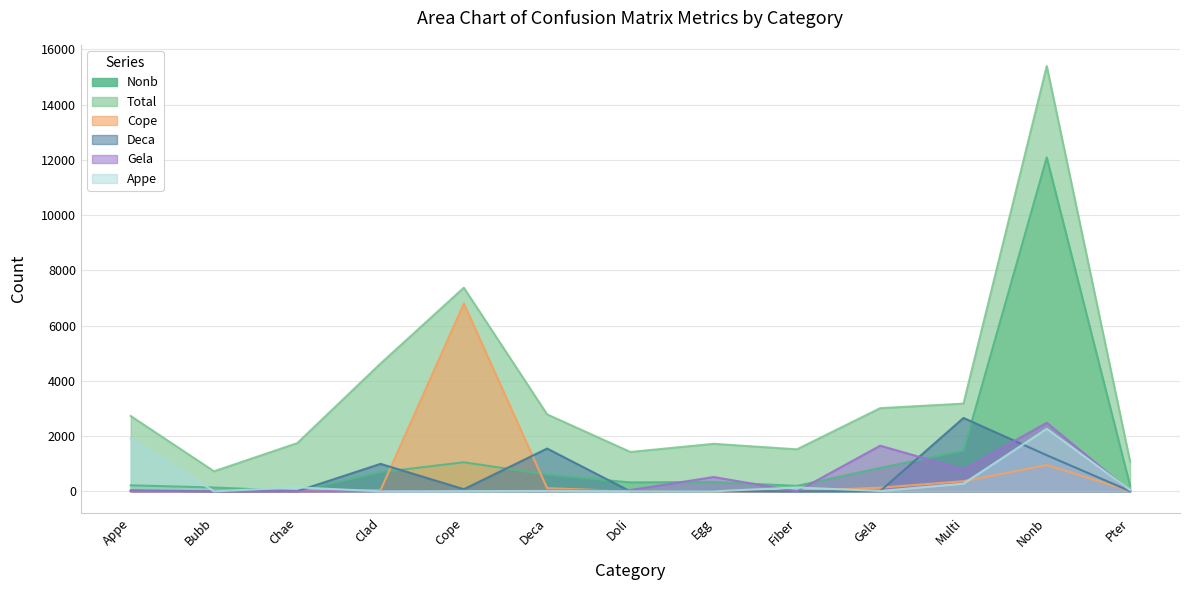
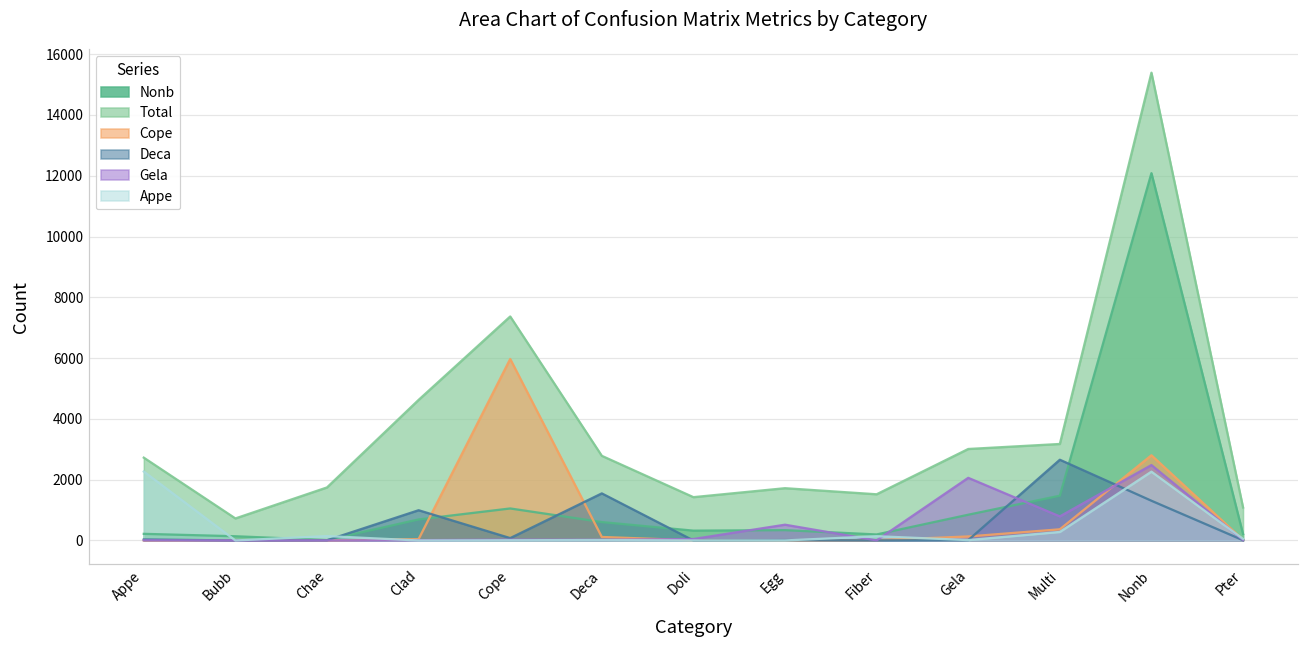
  {
    "Cope": {
-     "Cope": 6800,
+     "Cope": 6000,
      "Gela": 100,
-     "Nonb": 1000
+     "Nonb": 2800
    },
    "Deca": {
      "Clad": 1000,
      "Deca": 1500,
      "Multi": 2700,
      "Nonb": 1300
    },
    "Gela": {
      "Egg": 500,
-     "Gela": 1700,
+     "Gela": 2100,
      "Multi": 800,
      "Nonb": 2500
    },
    "Appe": {
-     "Appe": 1900,
+     "Appe": 2300,
      "Chae": 100,
      "Nonb": 2300
    }
  }
